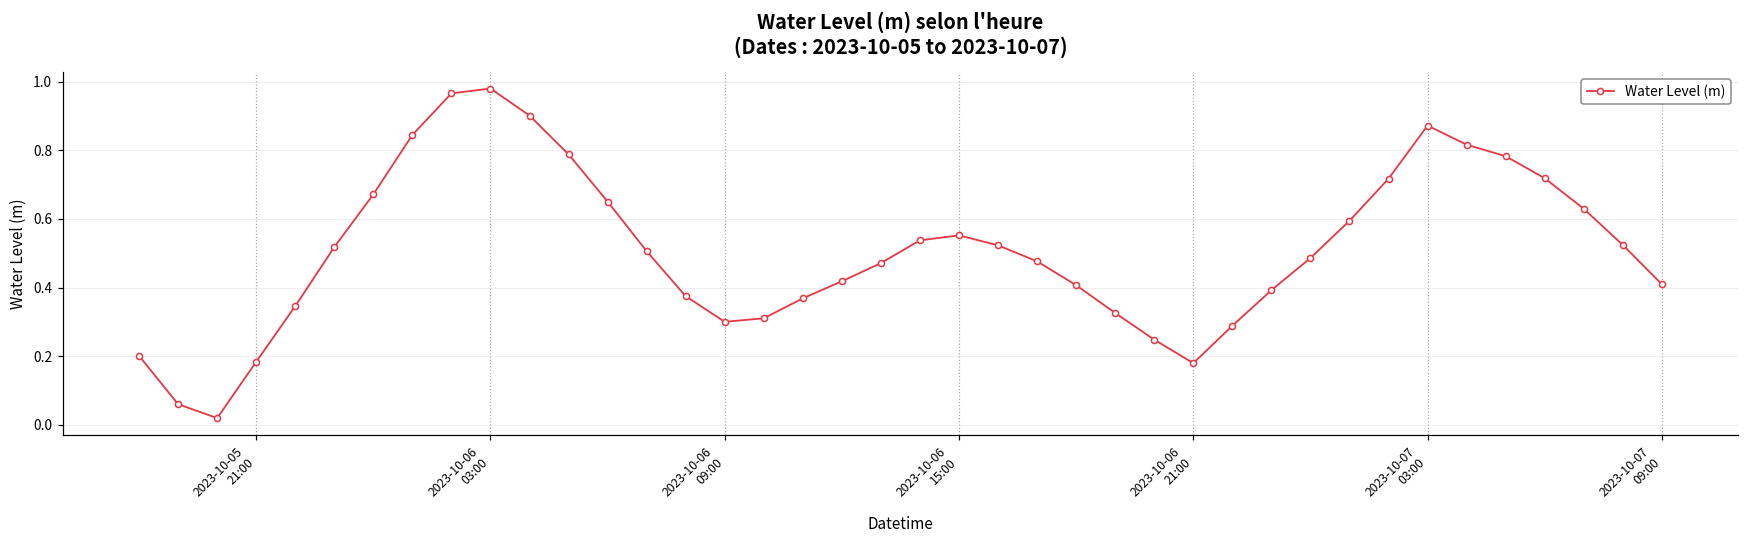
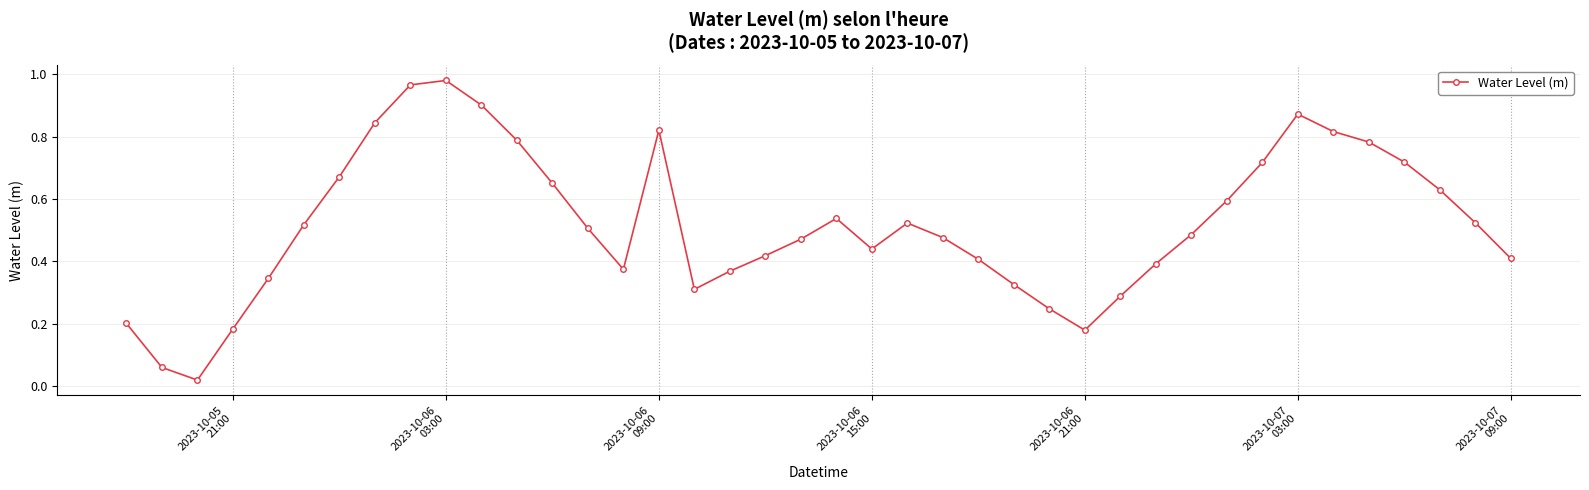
  {
    "2023-10-05 21:00": 0.18,
    "2023-10-06 03:00": 0.98,
-   "2023-10-06 09:00": 0.30,
-   "2023-10-06 15:00": 0.55,
+   "2023-10-06 09:00": 0.82,
+   "2023-10-06 15:00": 0.44,
    "2023-10-06 21:00": 0.18,
    "2023-10-07 03:00": 0.87,
    "2023-10-07 09:00": 0.41
  }
